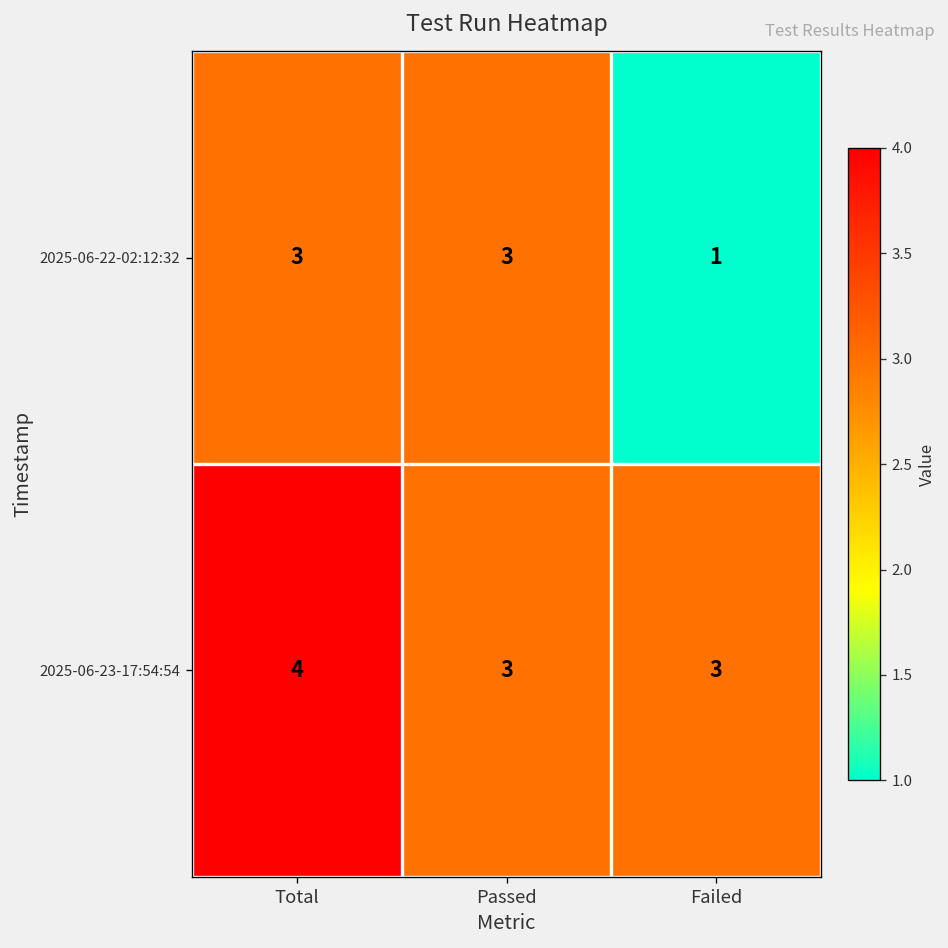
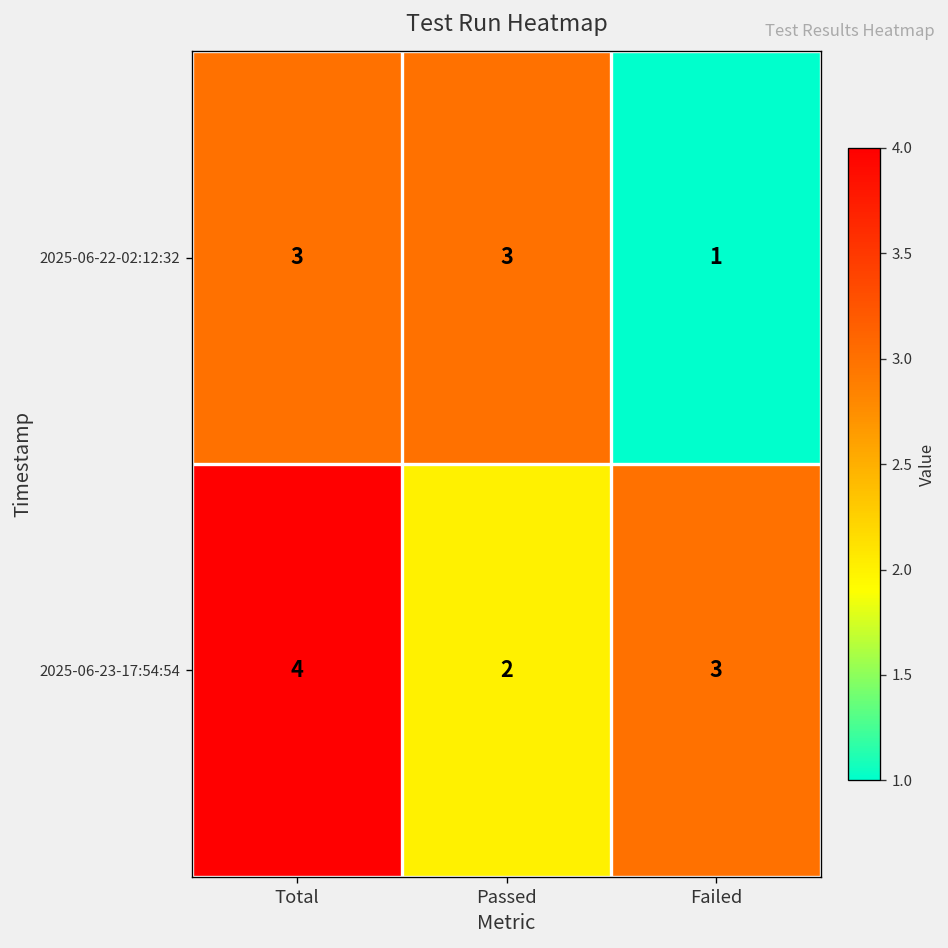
  {
    "2025-06-22-02:12:32": {
      "Total": 3,
      "Passed": 3,
      "Failed": 1
    },
    "2025-06-23-17:54:54": {
      "Total": 4,
-     "Passed": 3,
+     "Passed": 2,
      "Failed": 3
    }
  }
